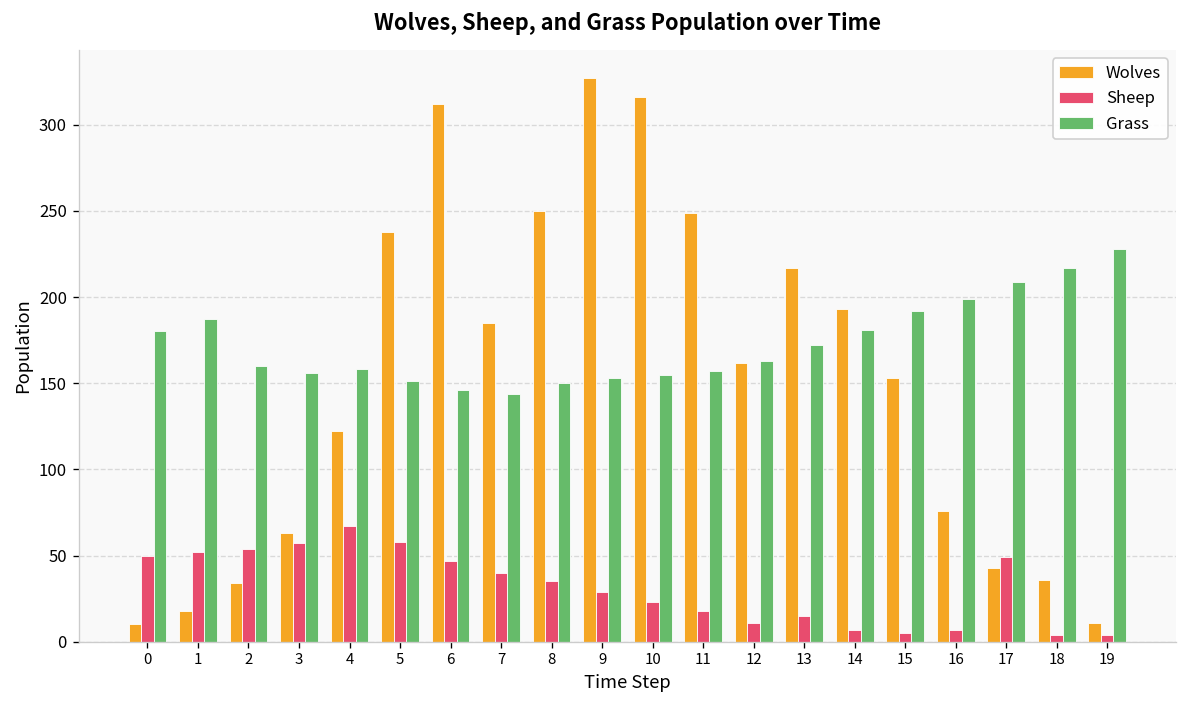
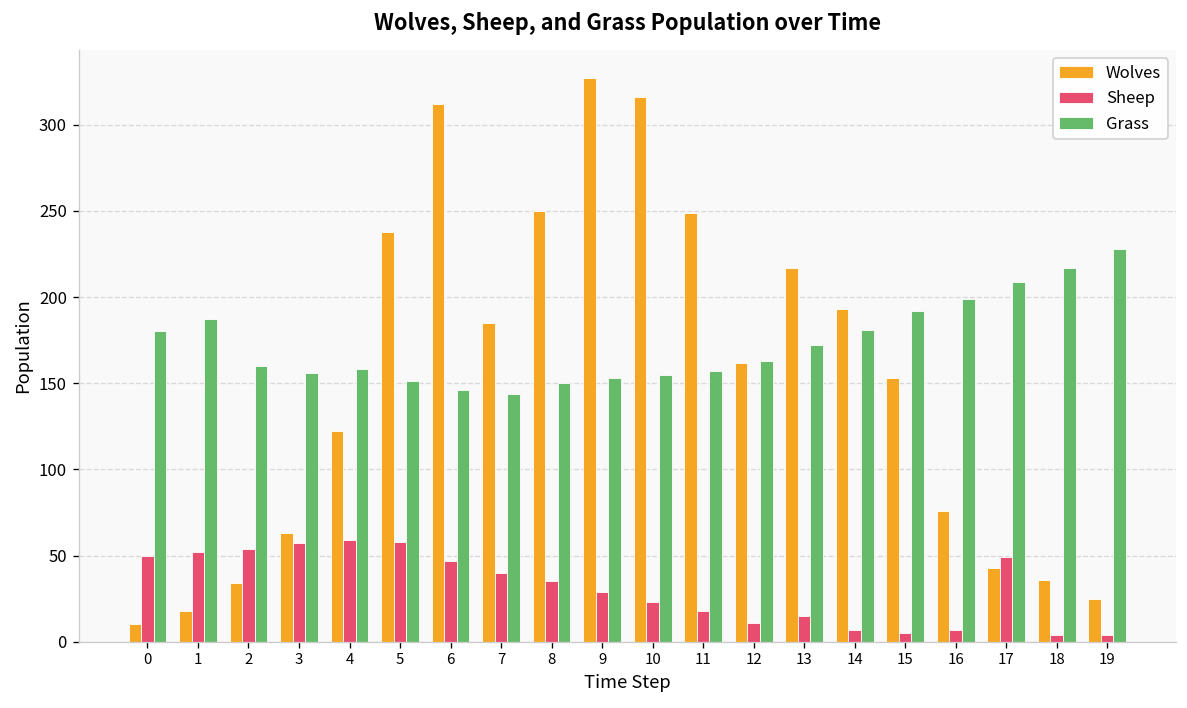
  {
    "Wolves": {
      "0": 10,
      "1": 18,
      "2": 34,
      "3": 63,
      "4": 122,
      "5": 238,
      "6": 312,
      "7": 185,
      "8": 250,
      "9": 327,
      "10": 316,
      "11": 249,
      "12": 162,
      "13": 217,
      "14": 193,
      "15": 153,
      "16": 76,
      "17": 43,
      "18": 36,
-     "19": 11
+     "19": 25
    },
    "Sheep": {
      "0": 50,
      "1": 52,
      "2": 54,
      "3": 57,
-     "4": 67,
+     "4": 59,
      "5": 58,
      "6": 47,
      "7": 40,
      "8": 35,
      "9": 29,
      "10": 23,
      "11": 18,
      "12": 11,
      "13": 15,
      "14": 7,
      "15": 5,
      "16": 7,
      "17": 49,
      "18": 4,
      "19": 4
    },
    "Grass": {
      "0": 180,
      "1": 187,
      "2": 160,
      "3": 156,
      "4": 158,
      "5": 151,
      "6": 146,
      "7": 144,
      "8": 150,
      "9": 153,
      "10": 155,
      "11": 157,
      "12": 163,
      "13": 172,
      "14": 181,
      "15": 192,
      "16": 199,
      "17": 209,
      "18": 217,
      "19": 228
    }
  }
